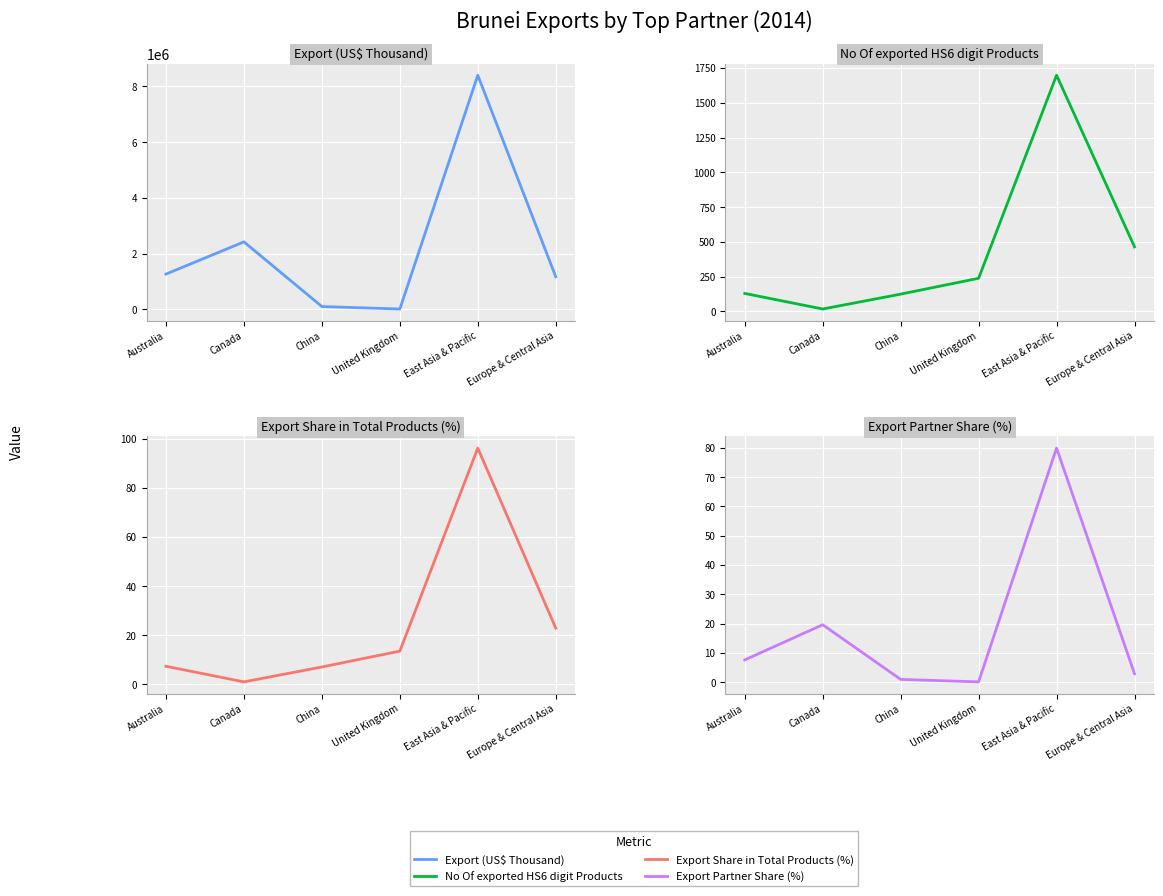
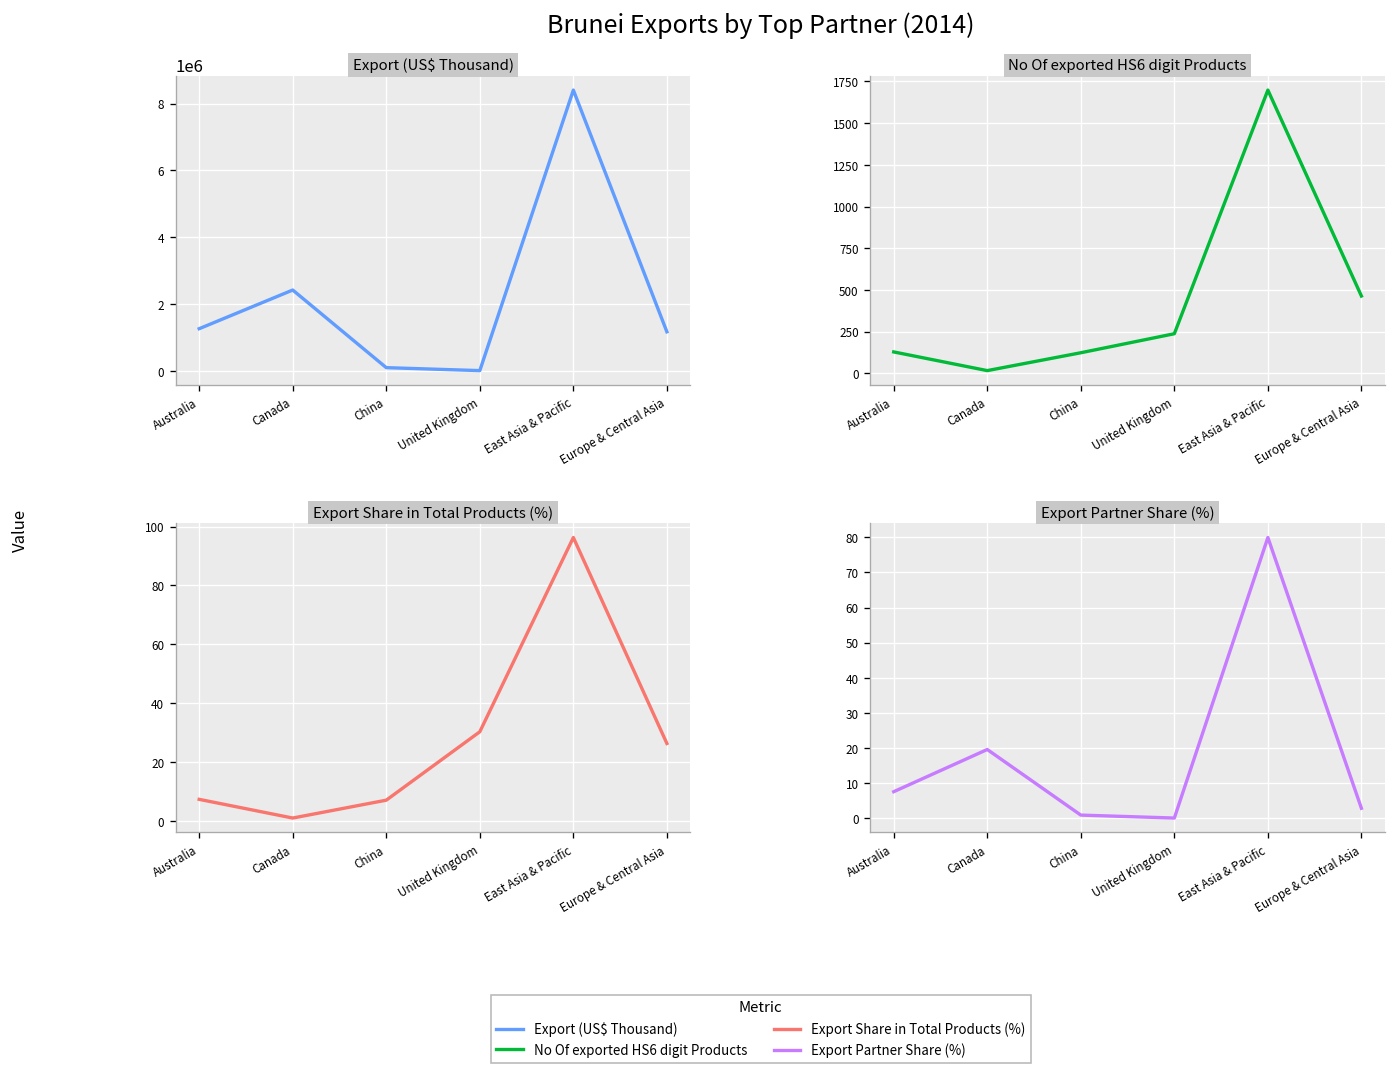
  {
    "Export (US$ Thousand)": {
      "Australia": 1300000,
      "Canada": 2400000,
      "China": 100000,
      "United Kingdom": 0,
      "East Asia & Pacific": 8400000,
      "Europe & Central Asia": 1200000
    },
    "No Of exported HS6 digit Products": {
      "Australia": 130,
      "Canada": 20,
      "China": 120,
      "United Kingdom": 240,
      "East Asia & Pacific": 1700,
      "Europe & Central Asia": 460
    },
    "Export Share in Total Products (%)": {
      "Australia": 7,
      "Canada": 1,
      "China": 7,
-     "United Kingdom": 13,
+     "United Kingdom": 30,
      "East Asia & Pacific": 96,
-     "Europe & Central Asia": 23
+     "Europe & Central Asia": 26
    },
    "Export Partner Share (%)": {
      "Australia": 8,
      "Canada": 20,
      "China": 1,
      "United Kingdom": 0,
      "East Asia & Pacific": 80,
      "Europe & Central Asia": 3
    }
  }
